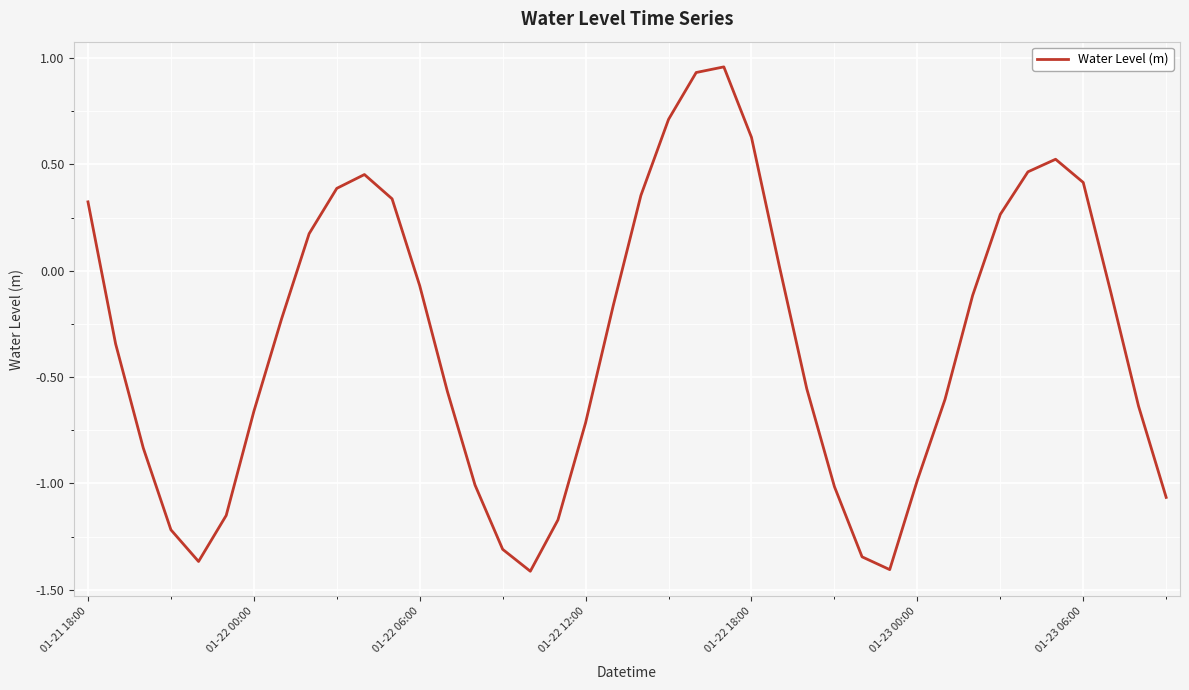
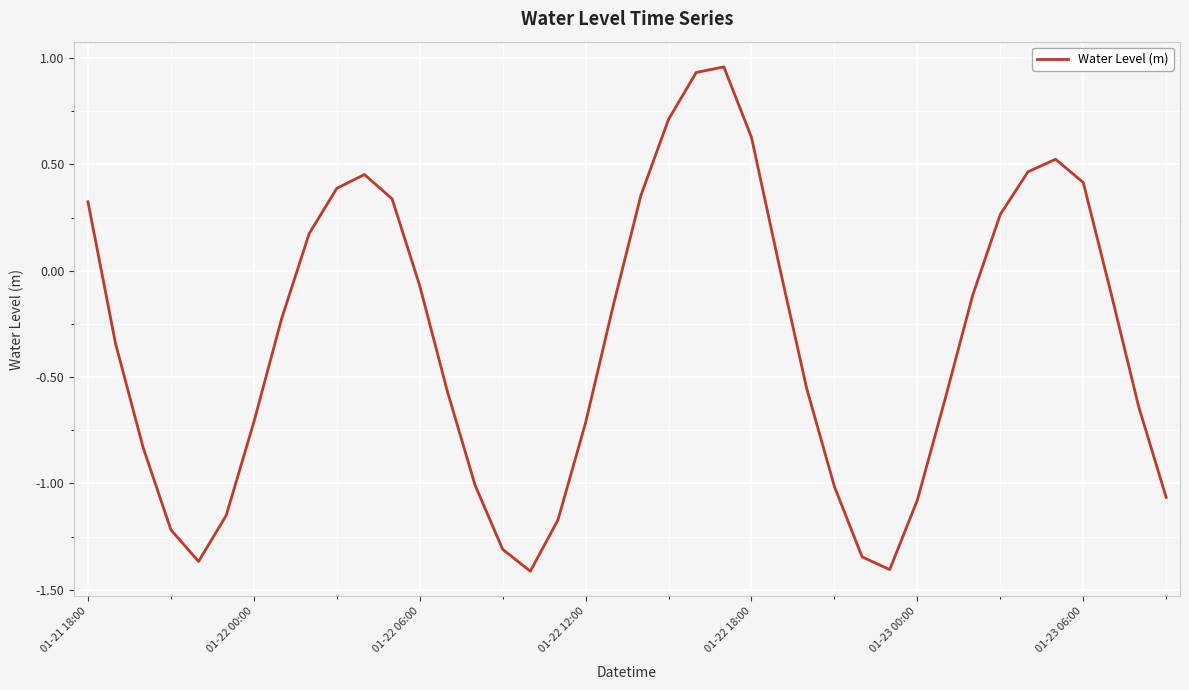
  {
    "01-21 18:00": 0.32,
-   "01-22 00:00": -0.66,
+   "01-22 00:00": -0.71,
    "01-22 06:00": -0.07,
    "01-22 12:00": -0.71,
    "01-22 18:00": 0.63,
-   "01-23 00:00": -0.99,
+   "01-23 00:00": -1.08,
    "01-23 06:00": 0.41
  }
